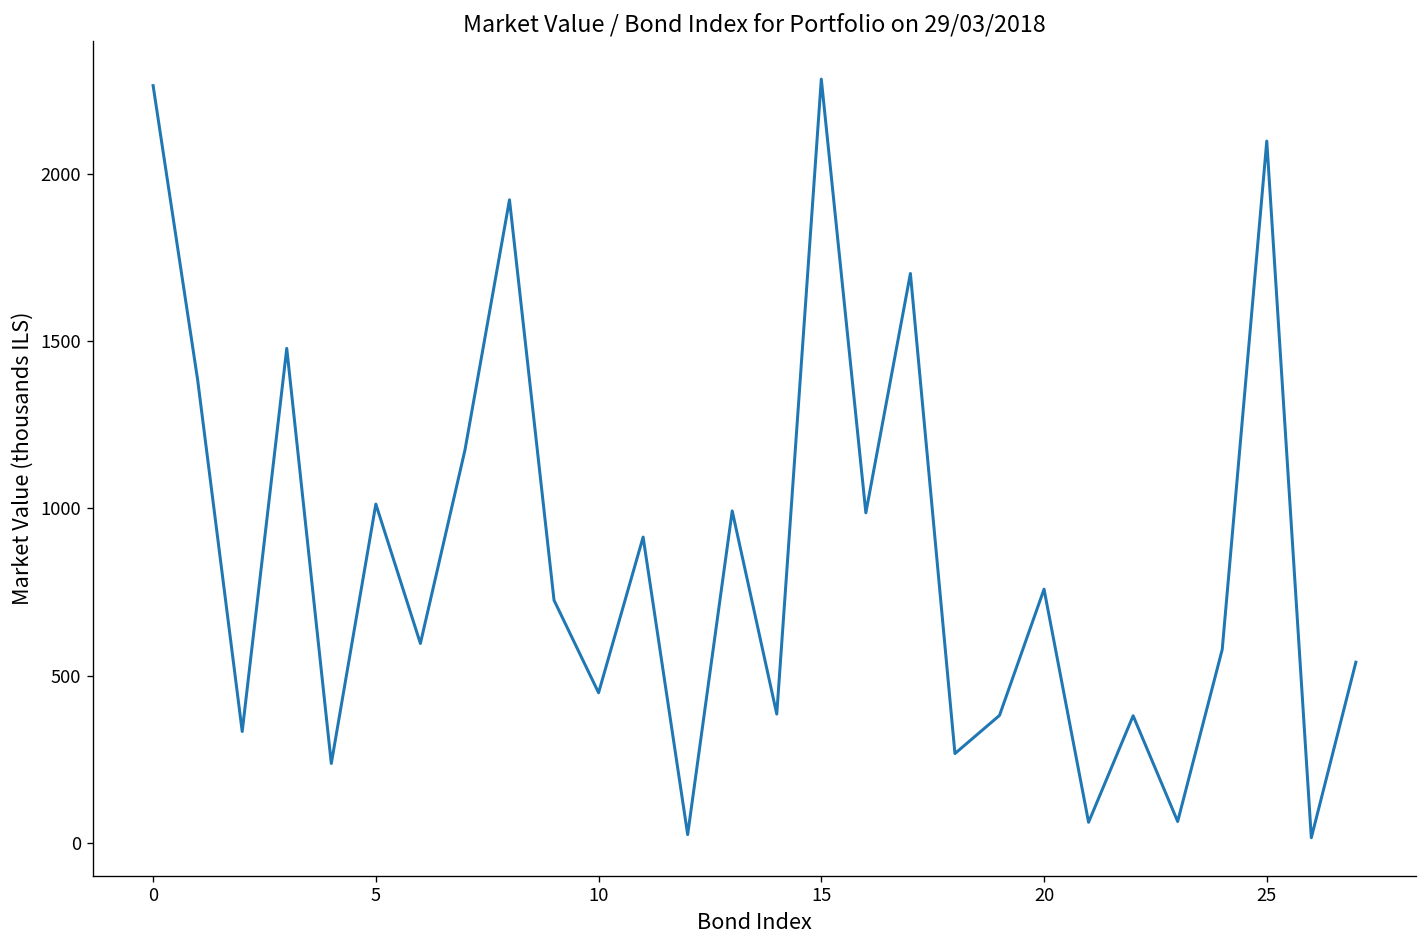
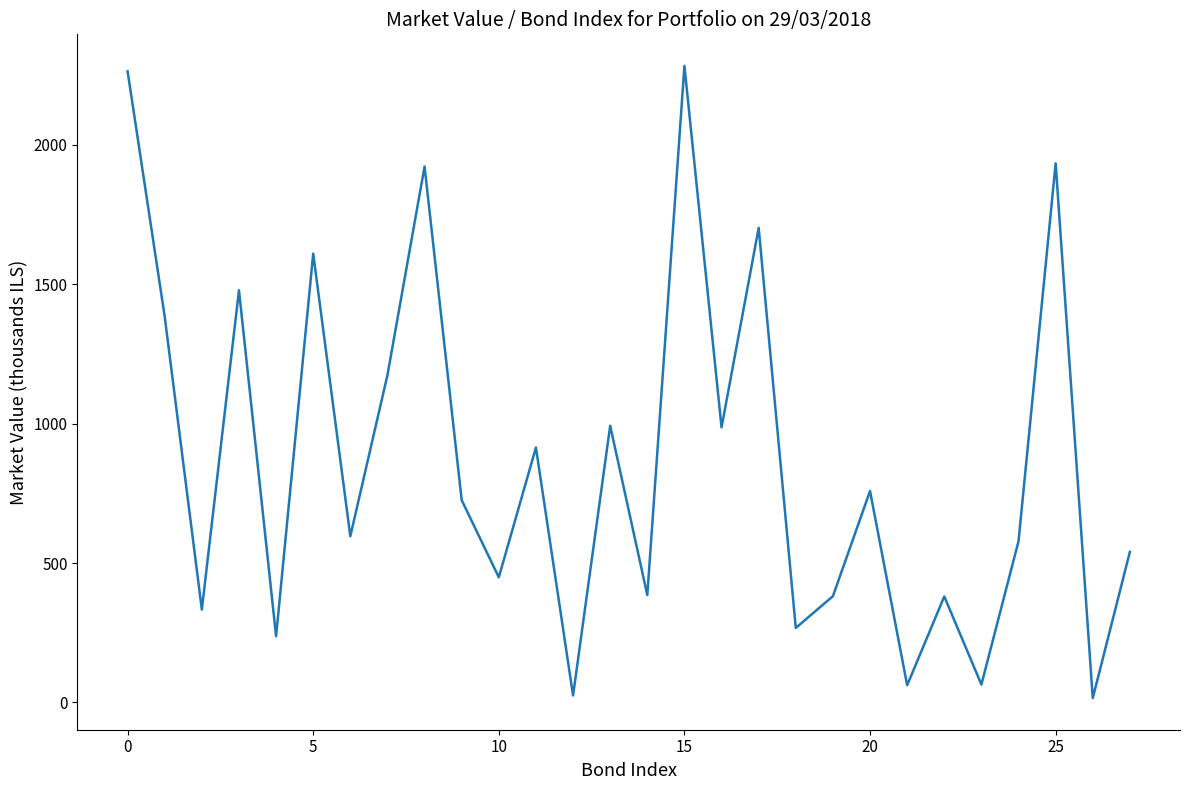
  {
    "0": 2260,
-   "5": 1010,
+   "5": 1610,
    "10": 450,
    "15": 2280,
    "20": 760,
-   "25": 2100
+   "25": 1930
  }
